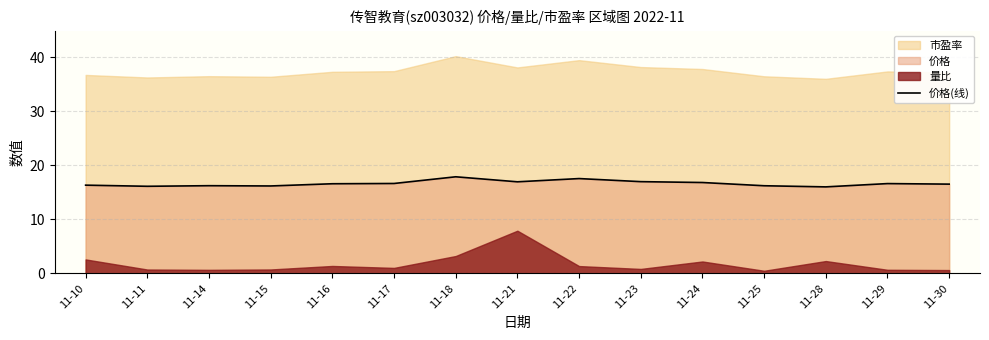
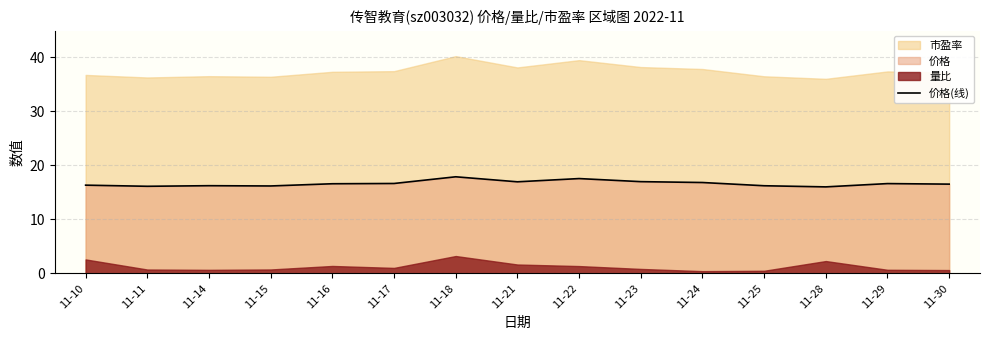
  {
    "量比": {
      "11-10": 3,
      "11-11": 1,
      "11-14": 1,
      "11-15": 1,
      "11-16": 1,
      "11-17": 1,
      "11-18": 3,
-     "11-21": 8,
+     "11-21": 2,
      "11-22": 1,
      "11-23": 1,
-     "11-24": 2,
+     "11-24": 0,
      "11-25": 0,
      "11-28": 2,
      "11-29": 1,
      "11-30": 1
    }
  }
